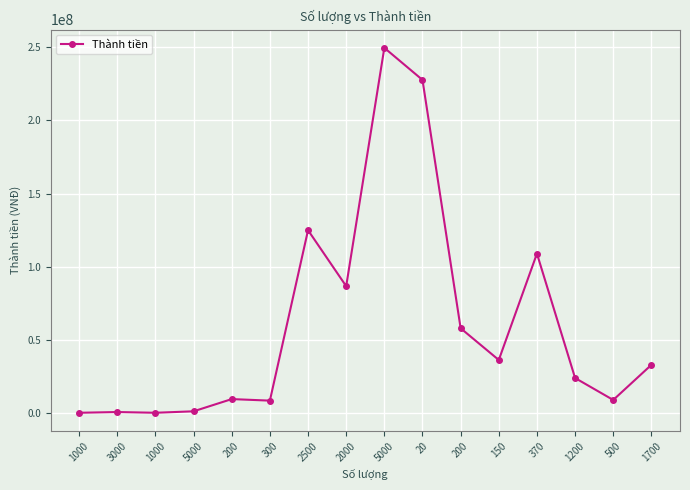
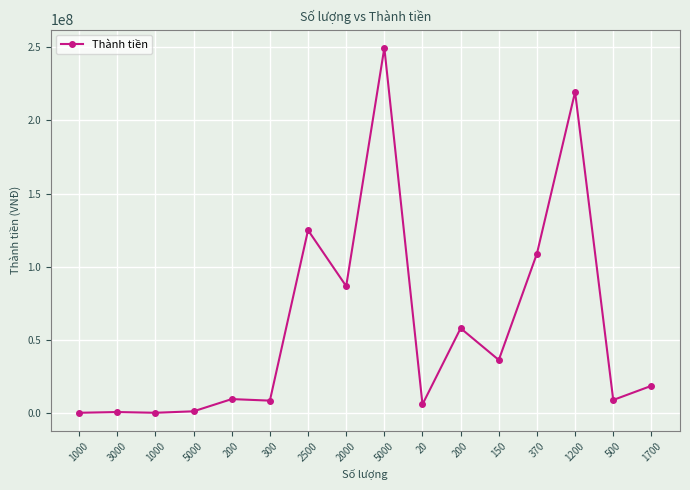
  {
    "3000": 1000000,
    "300": 9000000,
    "2500": 125000000,
    "2000": 87000000,
-   "20": 228000000,
+   "20": 6000000,
    "150": 36000000,
    "370": 109000000,
-   "1200": 24000000,
+   "1200": 219000000,
    "500": 9000000,
-   "1700": 33000000
+   "1700": 19000000
  }
